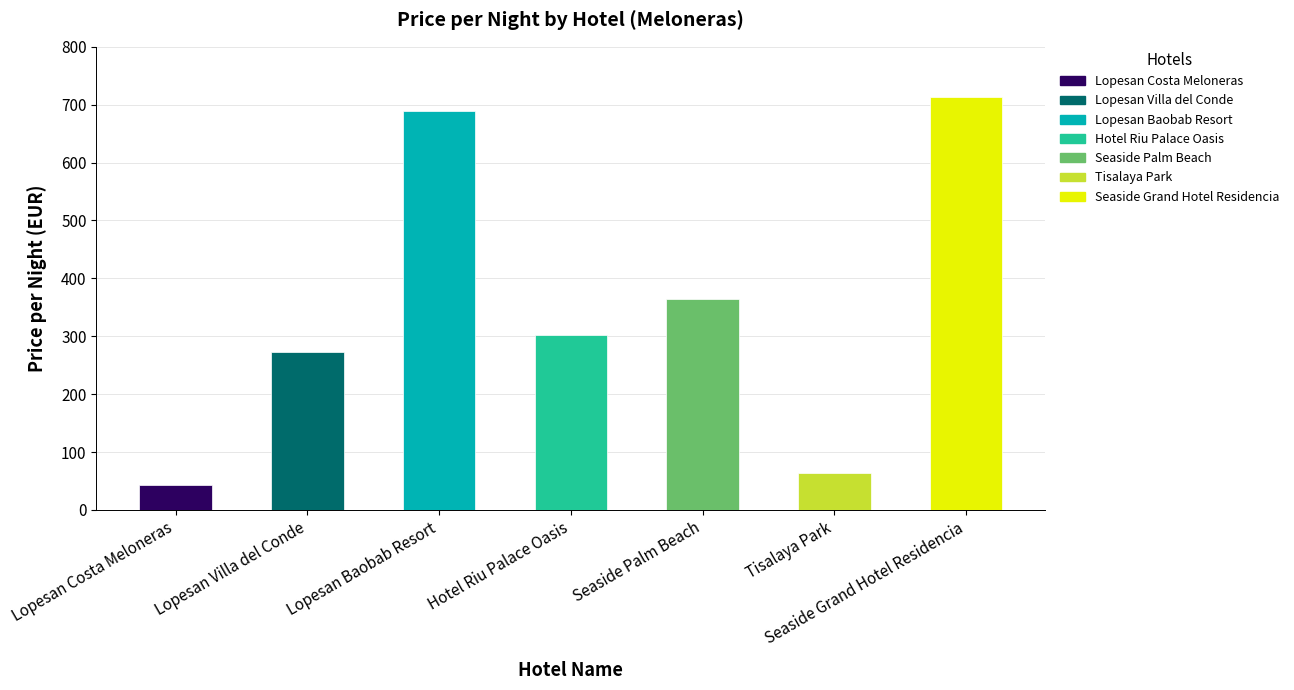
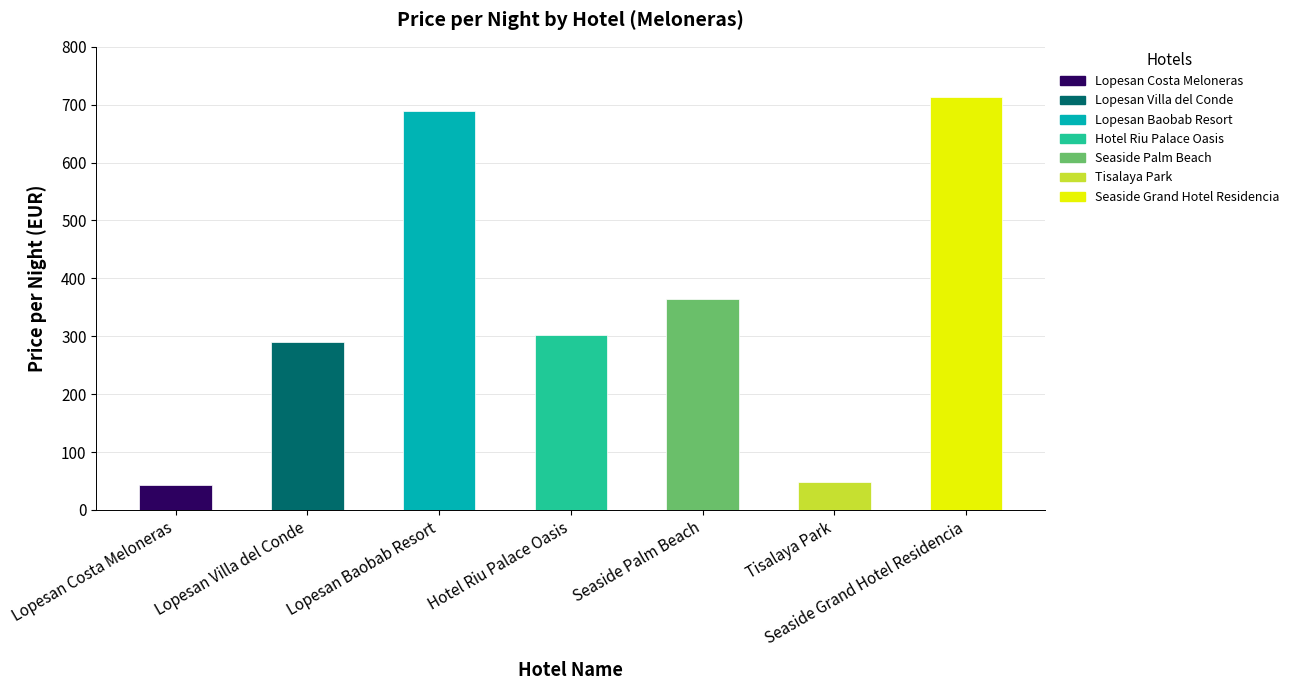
  {
    "Lopesan Costa Meloneras": 40,
-   "Lopesan Villa del Conde": 270,
+   "Lopesan Villa del Conde": 290,
    "Lopesan Baobab Resort": 690,
    "Hotel Riu Palace Oasis": 300,
    "Seaside Palm Beach": 360,
-   "Tisalaya Park": 60,
+   "Tisalaya Park": 50,
    "Seaside Grand Hotel Residencia": 710
  }
